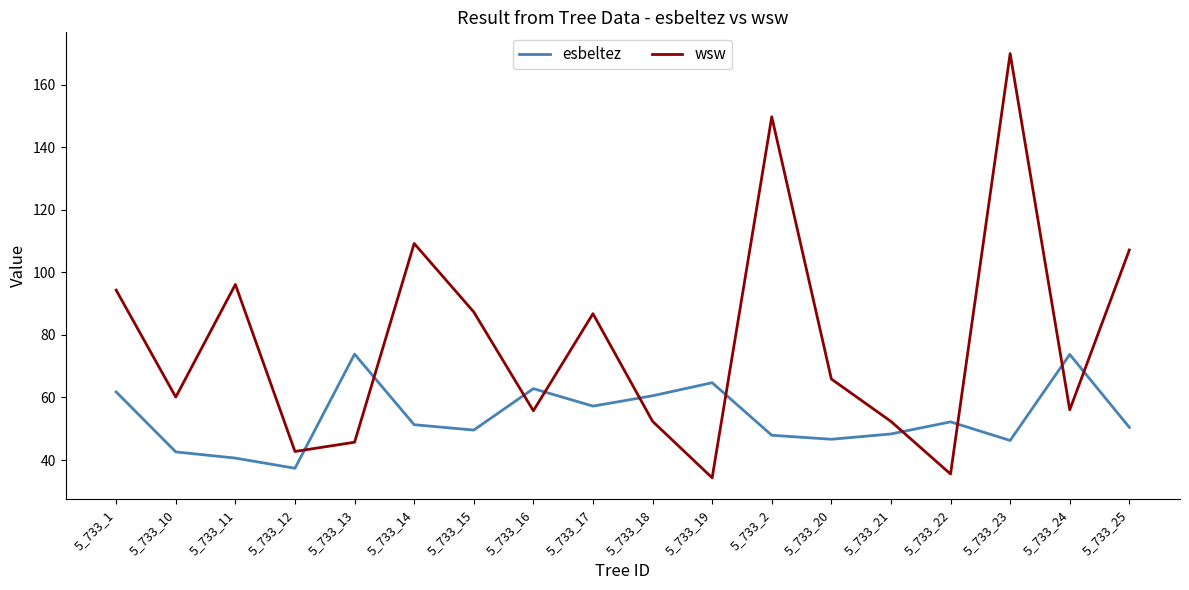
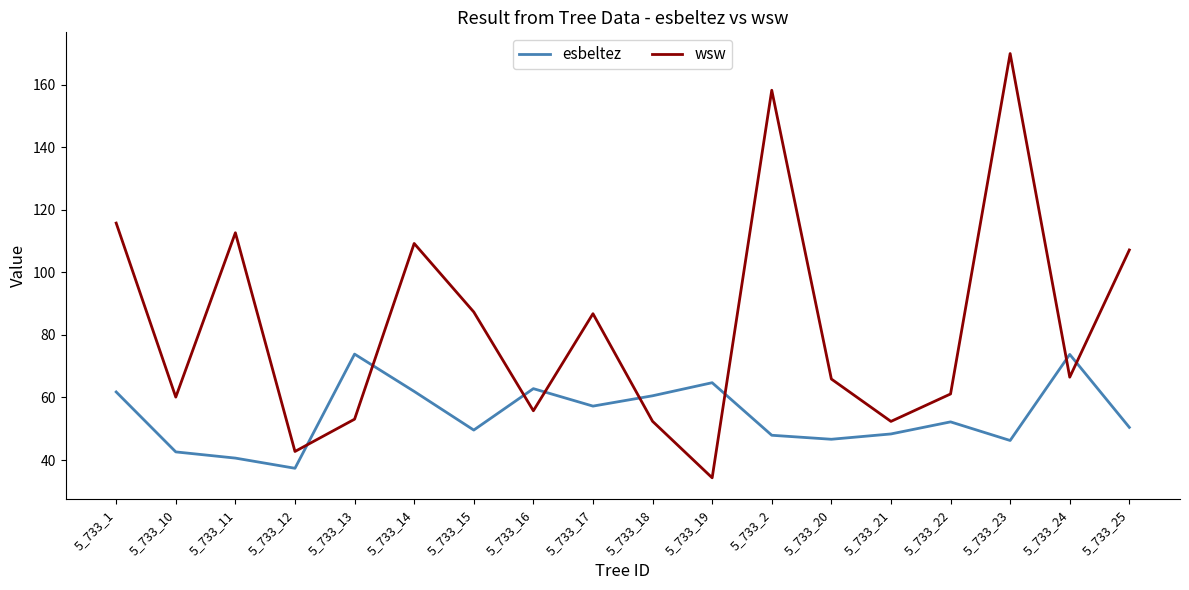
  {
    "esbeltez": {
      "5_733_1": 62,
      "5_733_10": 43,
      "5_733_11": 41,
      "5_733_12": 37,
      "5_733_13": 74,
-     "5_733_14": 51,
+     "5_733_14": 62,
      "5_733_15": 50,
      "5_733_16": 63,
      "5_733_17": 57,
      "5_733_18": 61,
      "5_733_19": 65,
      "5_733_2": 48,
      "5_733_20": 47,
      "5_733_21": 48,
      "5_733_22": 52,
      "5_733_23": 46,
      "5_733_24": 74,
      "5_733_25": 50
    },
    "wsw": {
-     "5_733_1": 94,
+     "5_733_1": 116,
      "5_733_10": 60,
-     "5_733_11": 96,
+     "5_733_11": 113,
      "5_733_12": 43,
-     "5_733_13": 46,
+     "5_733_13": 53,
      "5_733_14": 109,
      "5_733_15": 87,
      "5_733_16": 56,
      "5_733_17": 87,
      "5_733_18": 52,
      "5_733_19": 34,
-     "5_733_2": 150,
+     "5_733_2": 158,
      "5_733_20": 66,
      "5_733_21": 52,
-     "5_733_22": 36,
+     "5_733_22": 61,
      "5_733_23": 170,
-     "5_733_24": 56,
+     "5_733_24": 66,
      "5_733_25": 107
    }
  }
